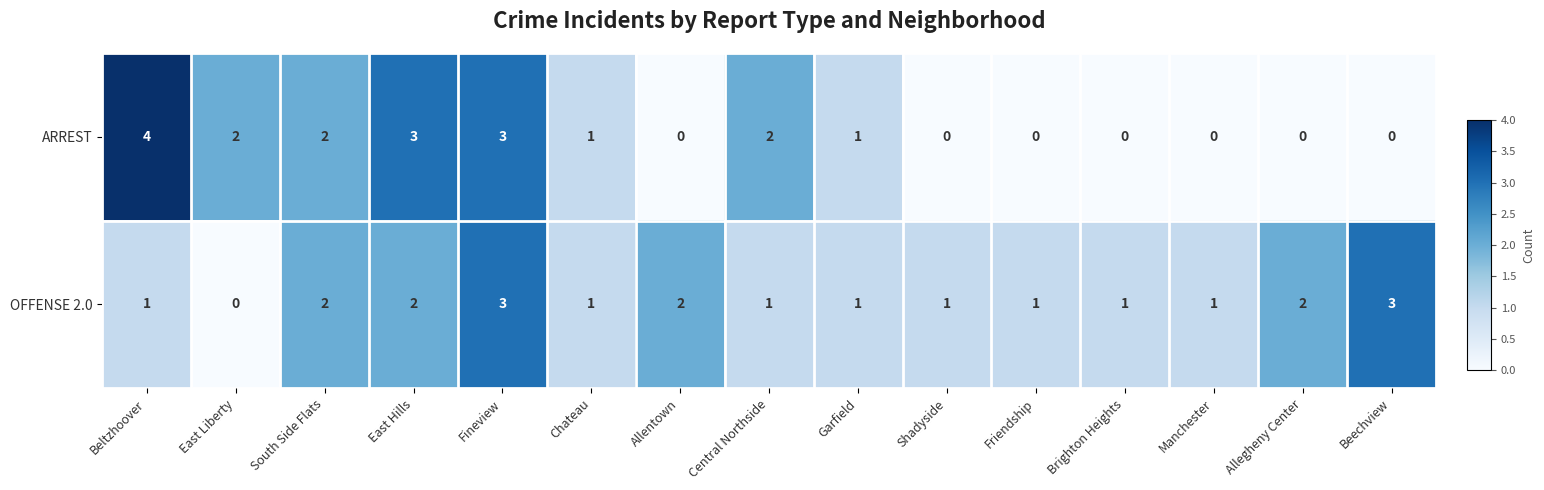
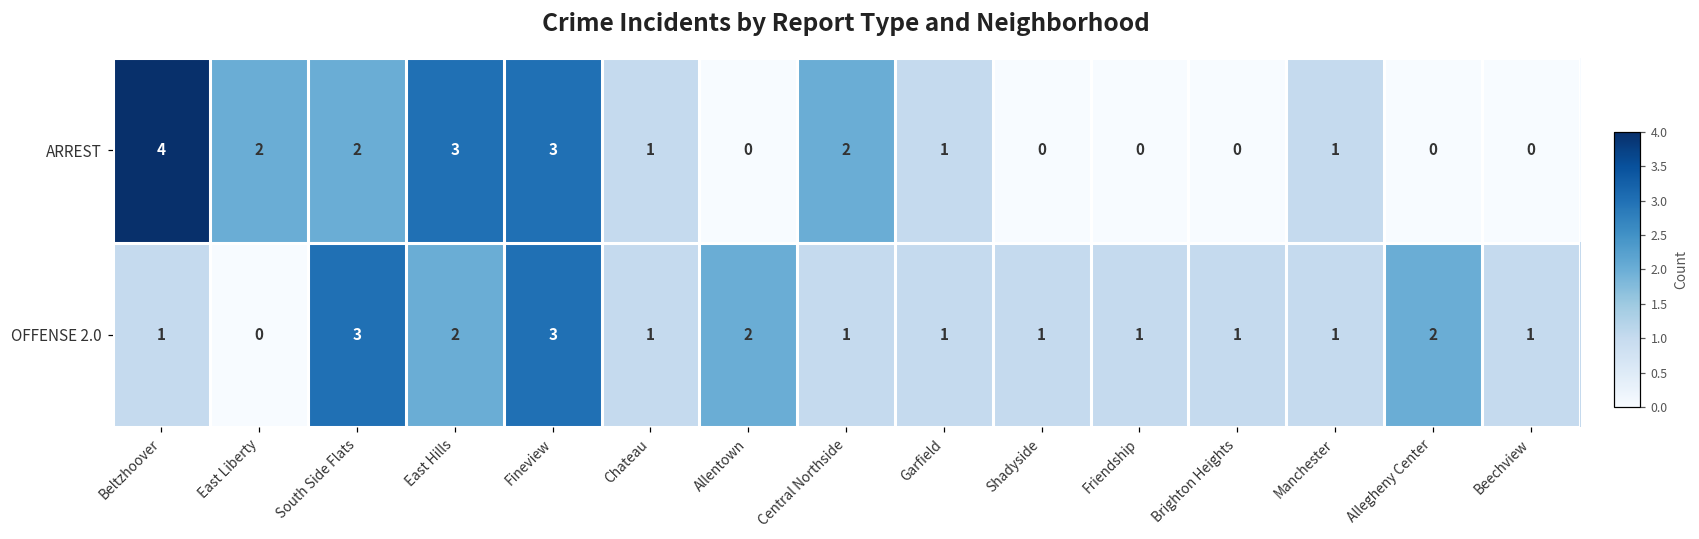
  {
    "ARREST": {
      "Beltzhoover": 4,
      "East Liberty": 2,
      "South Side Flats": 2,
      "East Hills": 3,
      "Fineview": 3,
      "Chateau": 1,
      "Allentown": 0,
      "Central Northside": 2,
      "Garfield": 1,
      "Shadyside": 0,
      "Friendship": 0,
      "Brighton Heights": 0,
-     "Manchester": 0,
+     "Manchester": 1,
      "Allegheny Center": 0,
      "Beechview": 0
    },
    "OFFENSE 2.0": {
      "Beltzhoover": 1,
      "East Liberty": 0,
-     "South Side Flats": 2,
+     "South Side Flats": 3,
      "East Hills": 2,
      "Fineview": 3,
      "Chateau": 1,
      "Allentown": 2,
      "Central Northside": 1,
      "Garfield": 1,
      "Shadyside": 1,
      "Friendship": 1,
      "Brighton Heights": 1,
      "Manchester": 1,
      "Allegheny Center": 2,
-     "Beechview": 3
+     "Beechview": 1
    }
  }
